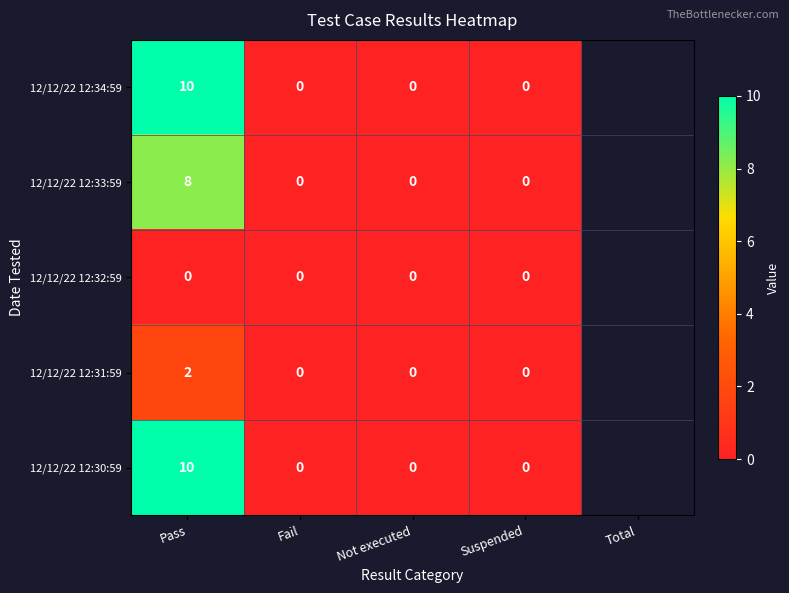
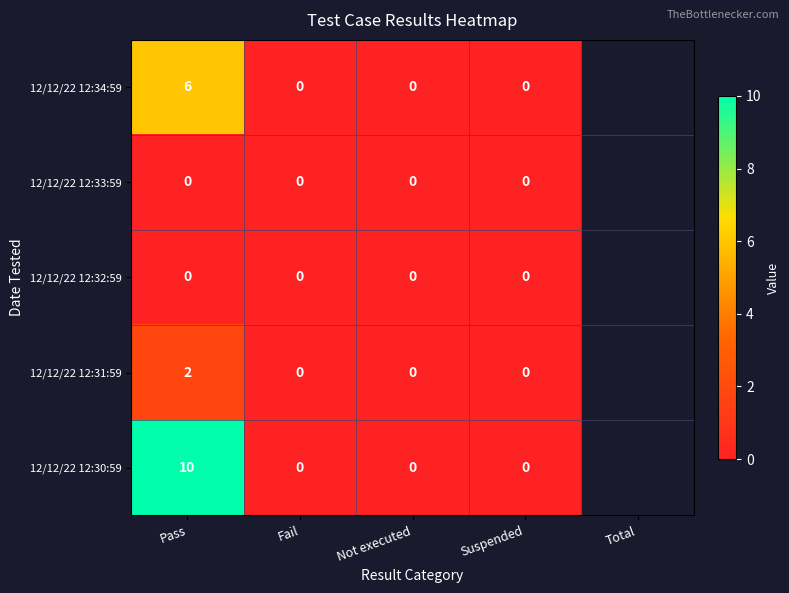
  {
    "12/12/22 12:34:59": {
-     "Pass": 10,
+     "Pass": 6,
      "Fail": 0,
      "Not executed": 0,
      "Suspended": 0
    },
    "12/12/22 12:33:59": {
-     "Pass": 8,
+     "Pass": 0,
      "Fail": 0,
      "Not executed": 0,
      "Suspended": 0
    },
    "12/12/22 12:32:59": {
      "Pass": 0,
      "Fail": 0,
      "Not executed": 0,
      "Suspended": 0
    },
    "12/12/22 12:31:59": {
      "Pass": 2,
      "Fail": 0,
      "Not executed": 0,
      "Suspended": 0
    },
    "12/12/22 12:30:59": {
      "Pass": 10,
      "Fail": 0,
      "Not executed": 0,
      "Suspended": 0
    }
  }
